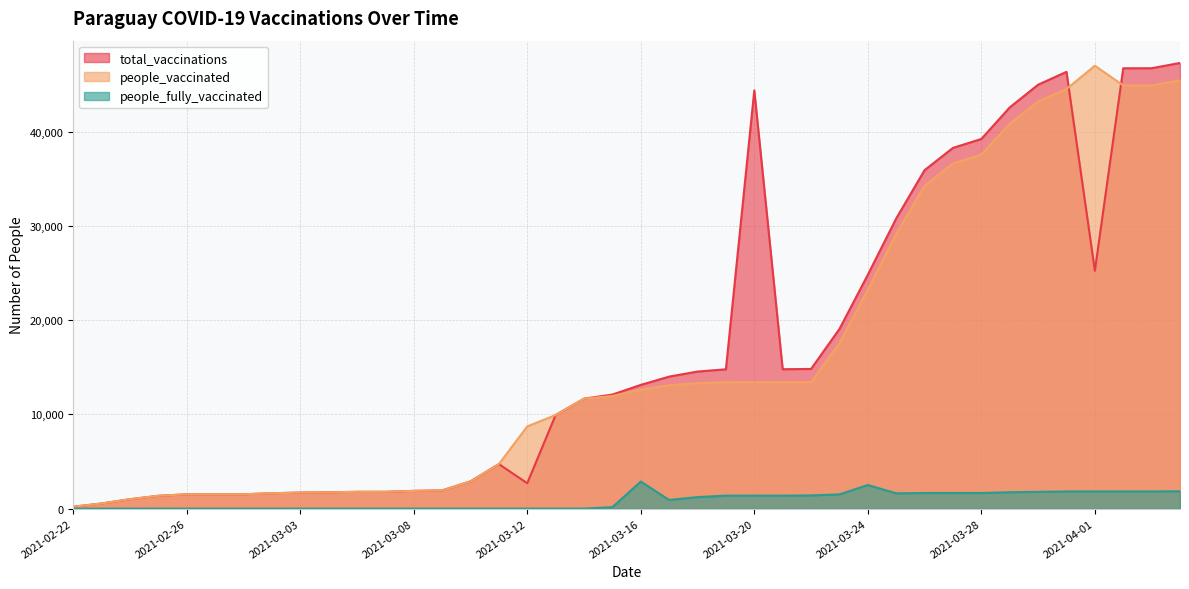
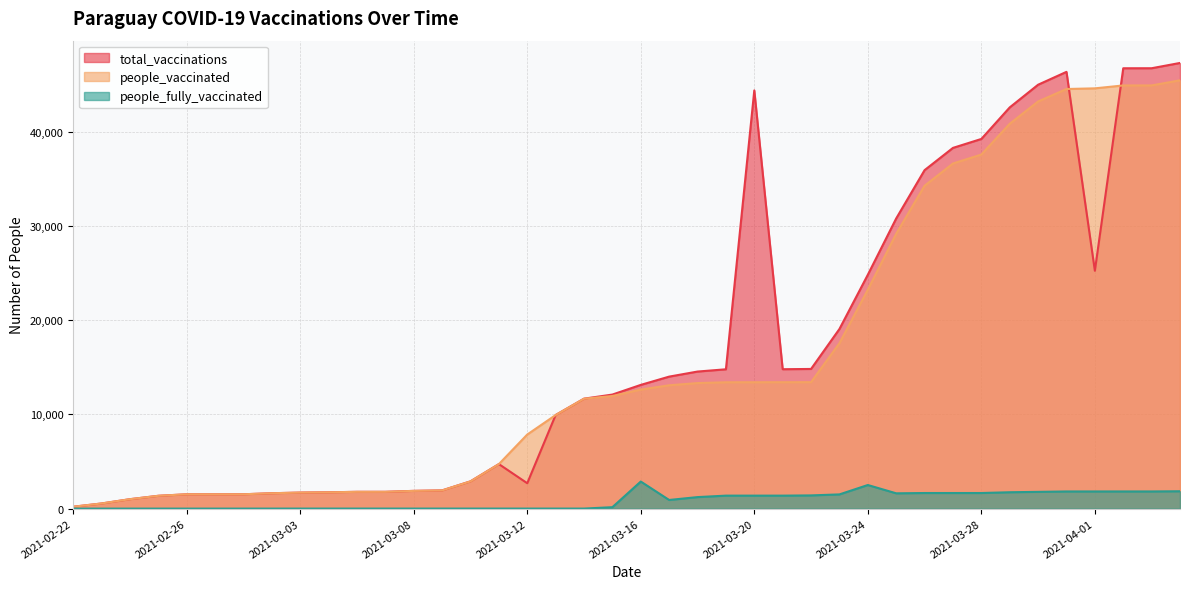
  {
    "total_vaccinations": {
      "2021-03-12": "3,000",
      "2021-03-16": "13,000",
      "2021-03-20": "44,000",
      "2021-03-24": "25,000",
      "2021-03-28": "39,000",
      "2021-04-01": "25,000"
    },
    "people_vaccinated": {
-     "2021-03-12": "9,000",
+     "2021-03-12": "8,000",
      "2021-03-16": "13,000",
      "2021-03-20": "13,000",
      "2021-03-24": "23,000",
      "2021-03-28": "38,000",
-     "2021-04-01": "47,000"
+     "2021-04-01": "45,000"
    },
    "people_fully_vaccinated": {
      "2021-02-26": "0",
      "2021-03-03": "0",
      "2021-03-08": "0",
      "2021-03-12": "0",
      "2021-03-16": "3,000",
      "2021-03-20": "1,000",
      "2021-03-24": "3,000",
      "2021-03-28": "2,000",
      "2021-04-01": "2,000"
    }
  }
